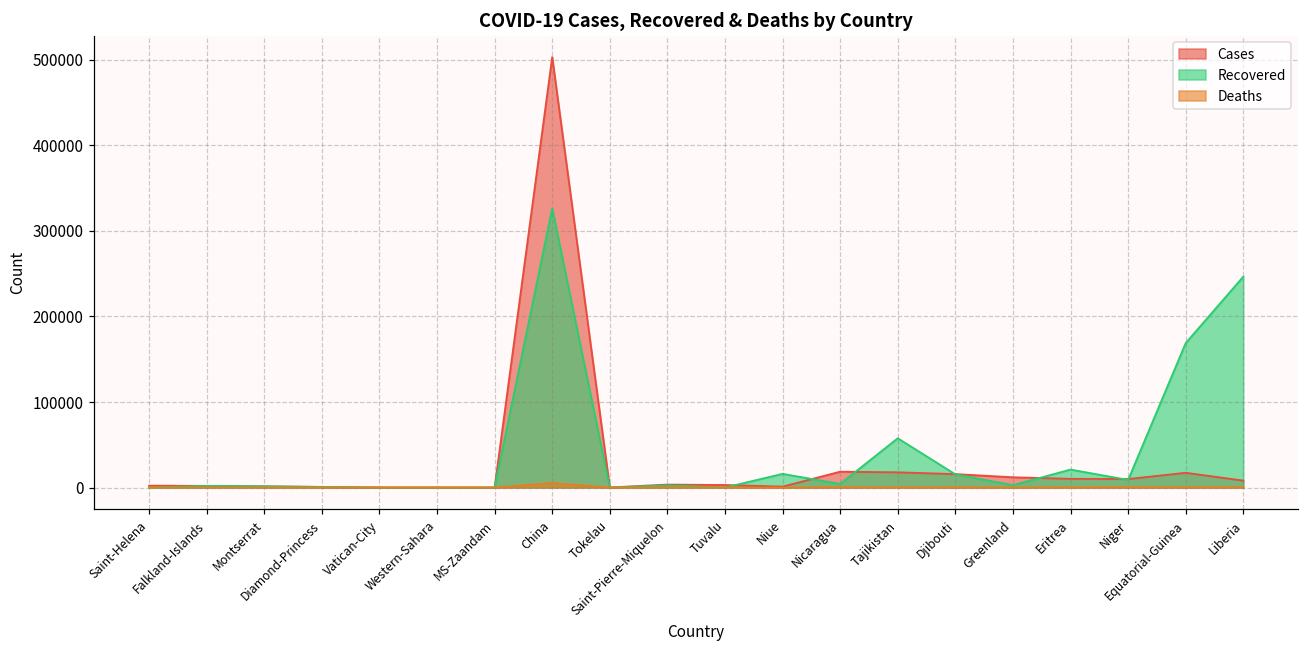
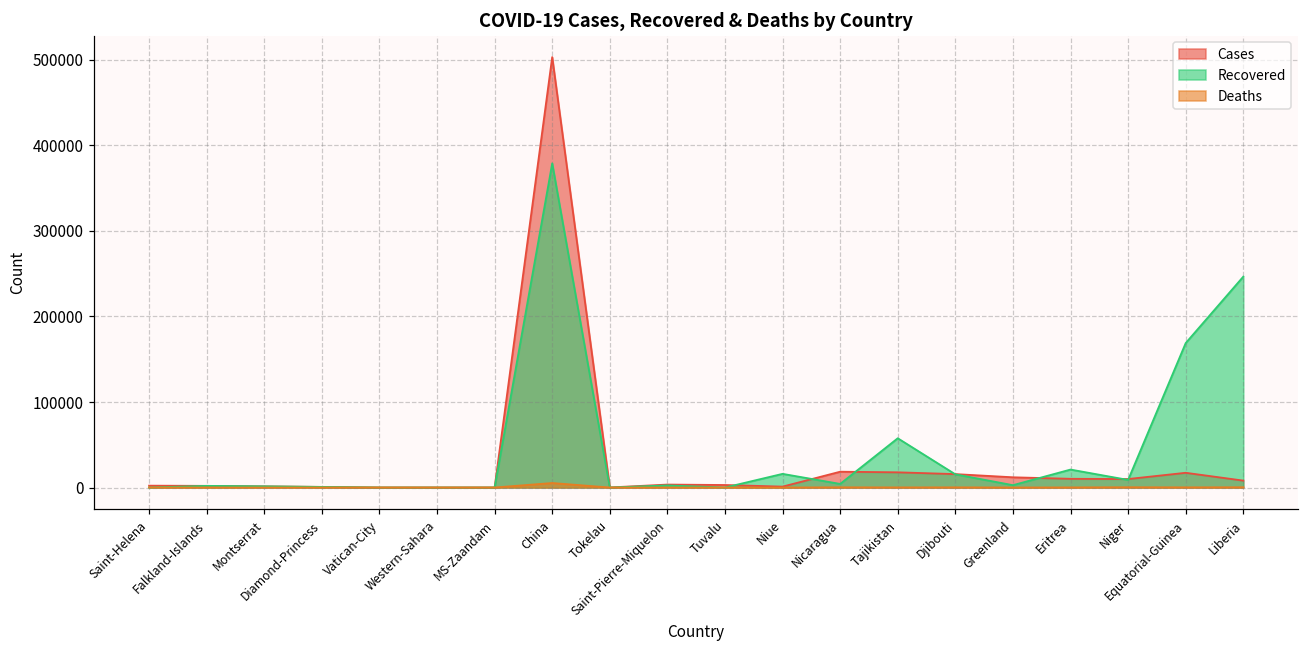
  {
    "Recovered": {
-     "China": 330000,
+     "China": 380000,
      "Niue": 20000,
      "Nicaragua": 0,
      "Tajikistan": 60000,
      "Eritrea": 20000,
      "Equatorial-Guinea": 170000,
      "Liberia": 250000
    }
  }
